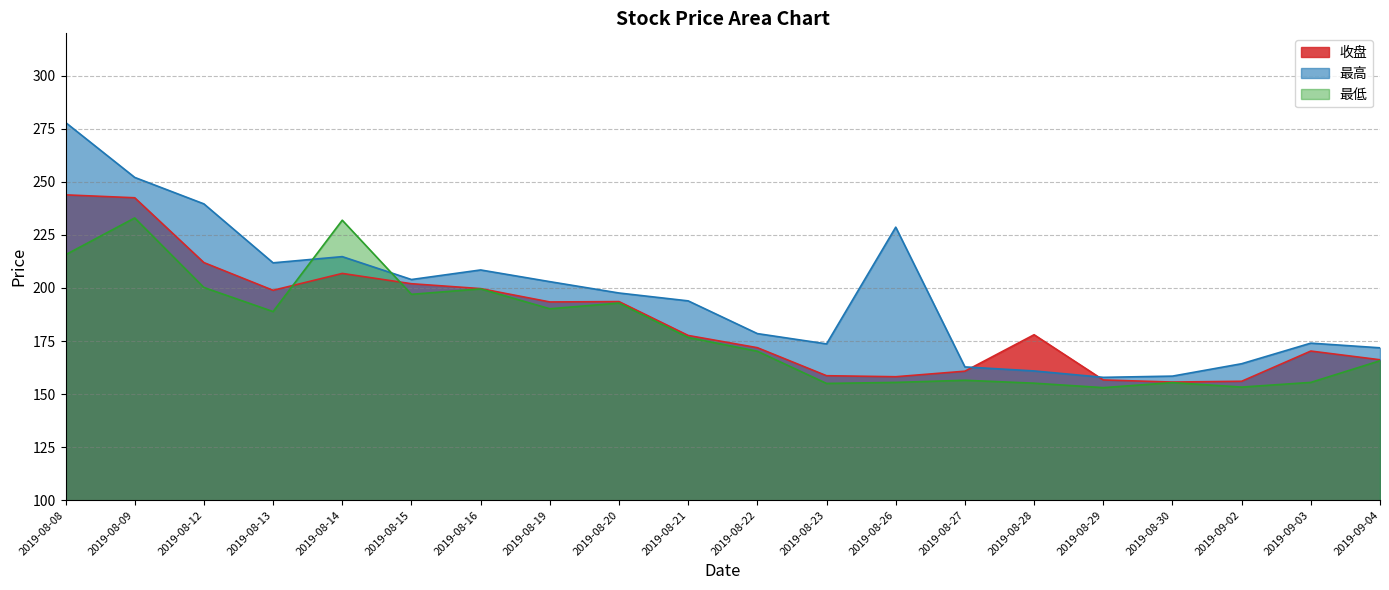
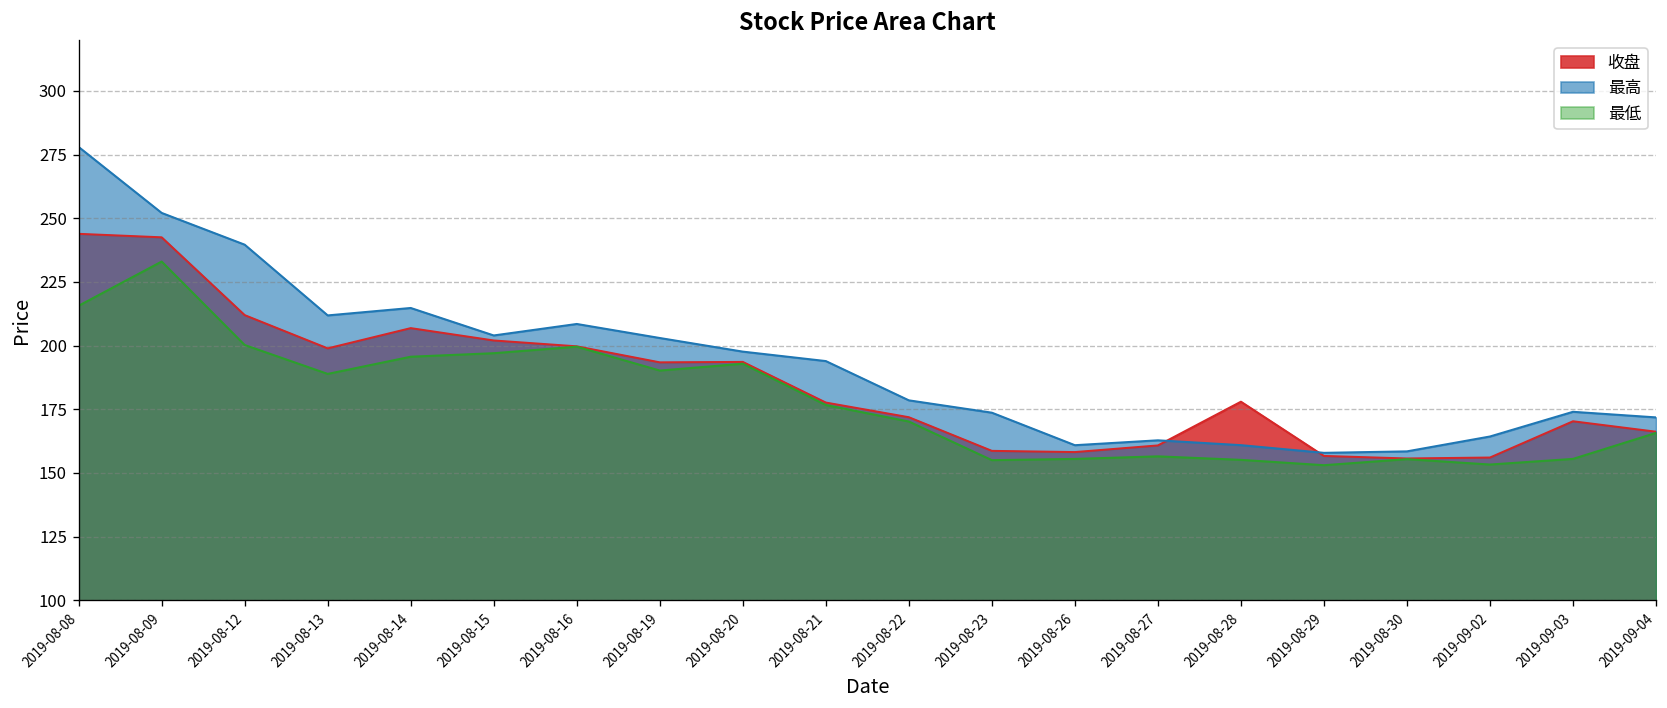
  {
    "收盘": {
      "2019-08-08": 244,
      "2019-08-09": 243,
      "2019-08-12": 212,
      "2019-08-13": 199,
      "2019-08-14": 207,
      "2019-08-15": 202,
      "2019-08-19": 193,
      "2019-08-22": 172,
      "2019-08-23": 159,
      "2019-08-26": 158,
      "2019-08-27": 161,
      "2019-08-28": 178,
      "2019-08-29": 157,
      "2019-09-02": 156,
      "2019-09-03": 170
    },
    "最高": {
      "2019-08-08": 278,
      "2019-08-09": 252,
      "2019-08-12": 240,
      "2019-08-13": 212,
      "2019-08-14": 215,
      "2019-08-15": 204,
      "2019-08-16": 208,
      "2019-08-19": 203,
      "2019-08-20": 198,
      "2019-08-21": 194,
      "2019-08-22": 179,
      "2019-08-23": 174,
-     "2019-08-26": 229,
+     "2019-08-26": 161,
      "2019-08-27": 163,
      "2019-08-28": 161,
      "2019-08-29": 158,
      "2019-08-30": 158,
      "2019-09-02": 164,
      "2019-09-03": 174,
      "2019-09-04": 172
    },
    "最低": {
      "2019-08-08": 216,
      "2019-08-09": 233,
      "2019-08-12": 200,
      "2019-08-13": 189,
-     "2019-08-14": 232,
+     "2019-08-14": 196,
      "2019-08-15": 197,
      "2019-08-19": 190,
      "2019-08-22": 170,
      "2019-08-23": 155,
      "2019-08-26": 156,
      "2019-08-27": 157,
      "2019-08-28": 155,
      "2019-08-29": 153,
      "2019-09-02": 153,
      "2019-09-03": 156
    }
  }
